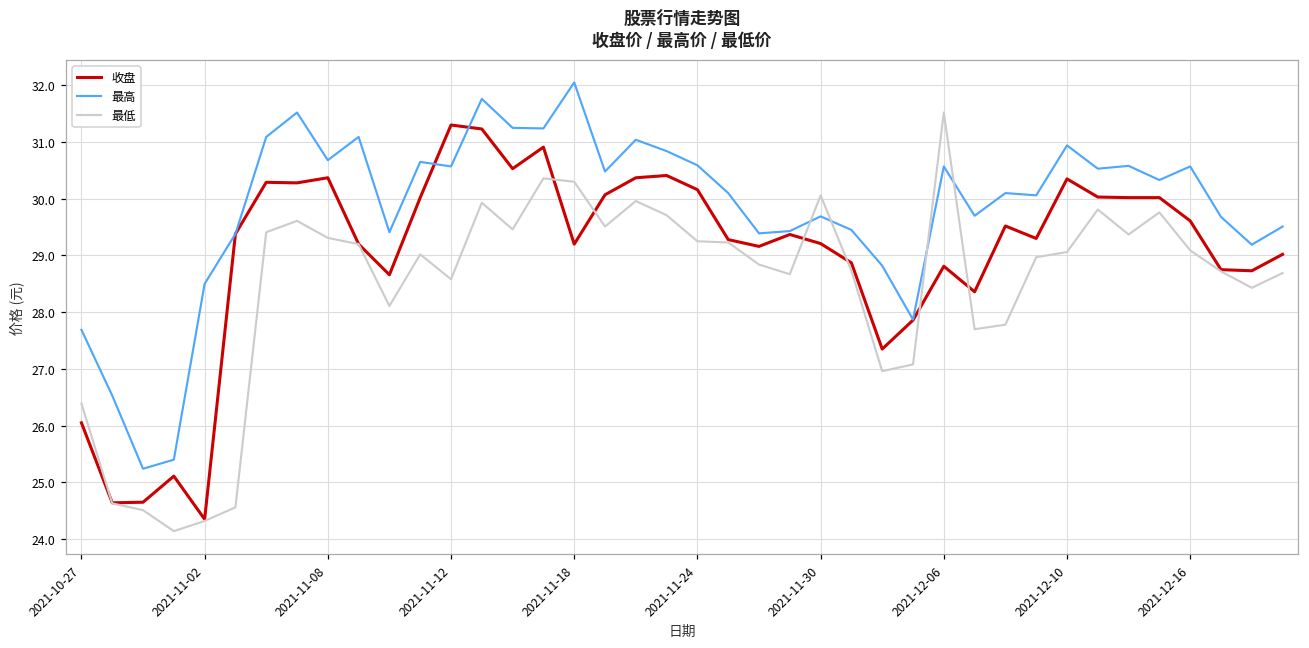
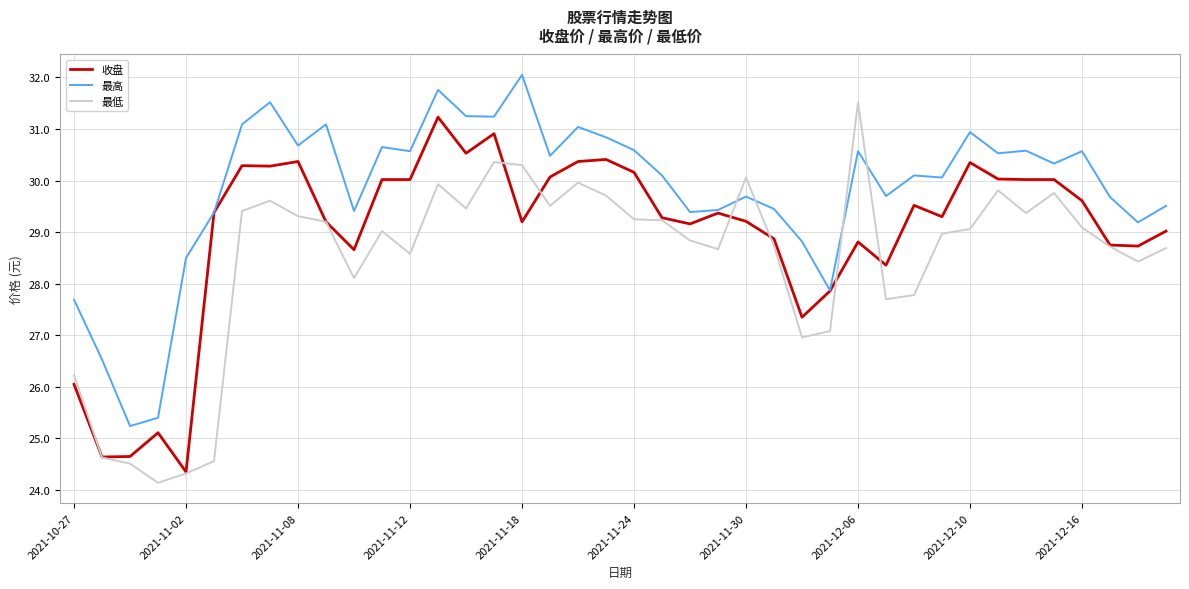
  {
    "收盘": {
      "2021-10-27": 26.1,
      "2021-11-08": 30.4,
-     "2021-11-12": 31.3,
+     "2021-11-12": 30.0,
      "2021-11-18": 29.2,
      "2021-11-24": 30.2,
      "2021-11-30": 29.2,
      "2021-12-06": 28.8,
      "2021-12-10": 30.4,
      "2021-12-16": 29.6
    },
    "最高": {
      "2021-10-27": 27.7,
      "2021-11-02": 28.5,
      "2021-11-08": 30.7,
      "2021-11-12": 30.6,
      "2021-11-18": 32.1,
      "2021-11-24": 30.6,
      "2021-11-30": 29.7,
      "2021-12-06": 30.6,
      "2021-12-10": 30.9,
      "2021-12-16": 30.6
    },
    "最低": {
-     "2021-10-27": 26.4,
+     "2021-10-27": 26.2,
      "2021-11-08": 29.3,
      "2021-11-12": 28.6,
      "2021-11-18": 30.3,
      "2021-11-24": 29.3,
      "2021-11-30": 30.1,
      "2021-12-06": 31.5,
      "2021-12-10": 29.1,
      "2021-12-16": 29.1
    }
  }
